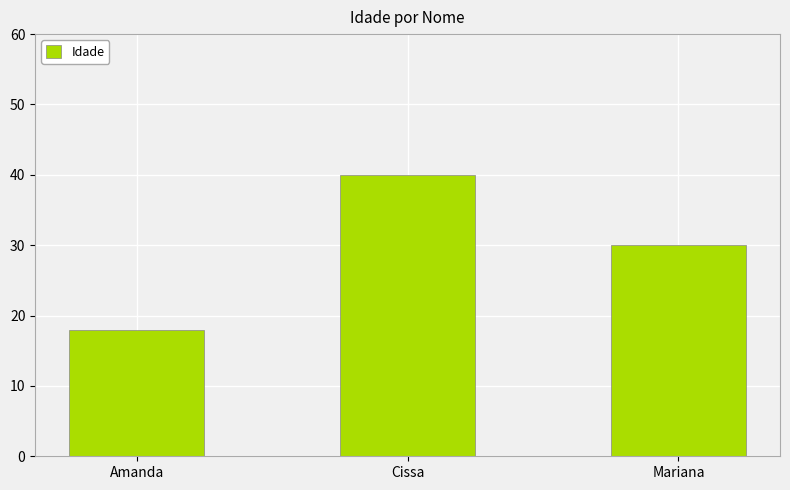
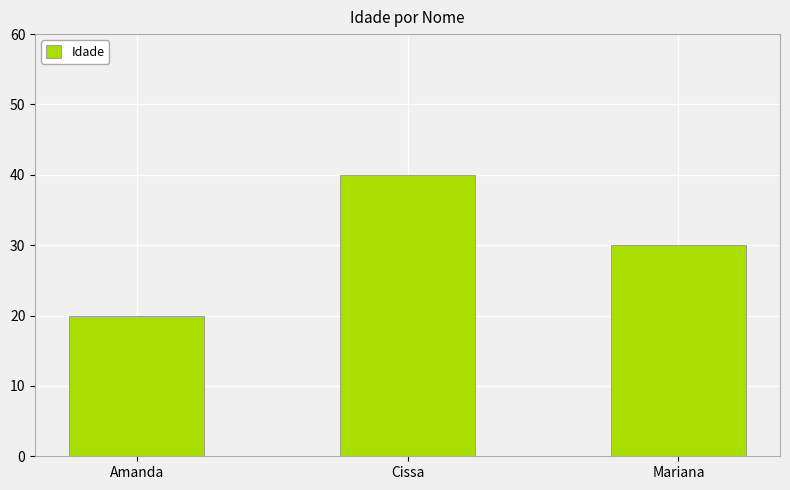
  {
-   "Amanda": 18,
+   "Amanda": 20,
    "Cissa": 40,
    "Mariana": 30
  }
